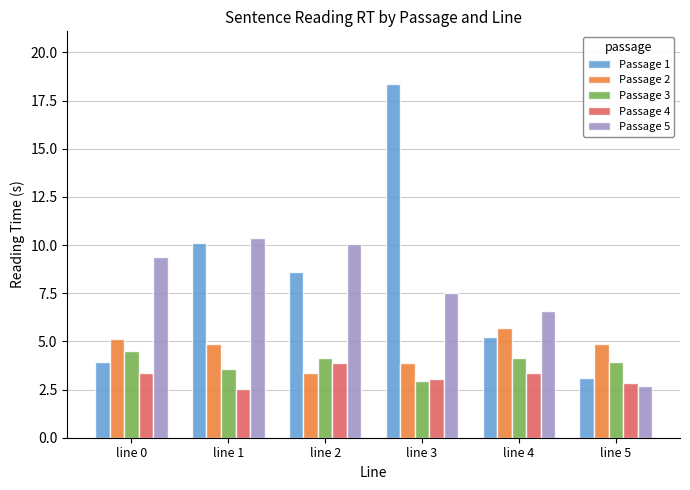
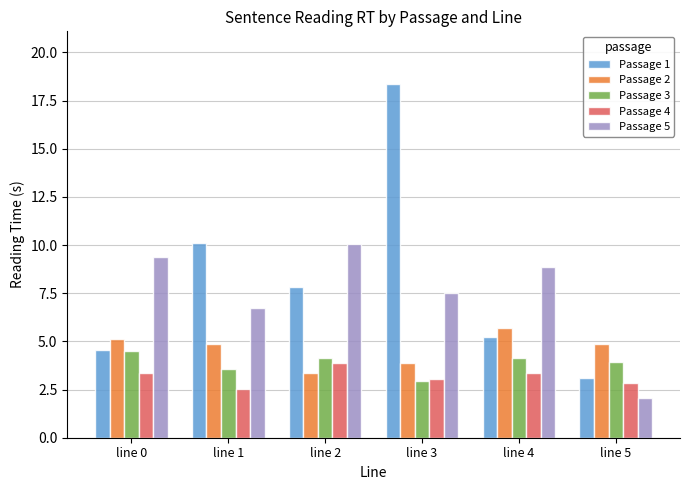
  {
    "Passage 1": {
-     "line 0": 3.9,
+     "line 0": 4.6,
      "line 1": 10.1,
-     "line 2": 8.6,
+     "line 2": 7.8,
      "line 3": 18.3,
      "line 4": 5.2,
      "line 5": 3.1
    },
    "Passage 3": {
      "line 0": 4.5,
      "line 1": 3.6,
      "line 2": 4.1,
      "line 3": 2.9,
      "line 4": 4.1,
      "line 5": 4.0
    },
    "Passage 5": {
      "line 0": 9.4,
-     "line 1": 10.4,
+     "line 1": 6.7,
      "line 2": 10.0,
      "line 3": 7.5,
-     "line 4": 6.6,
-     "line 5": 2.7
+     "line 4": 8.9,
+     "line 5": 2.1
    }
  }
